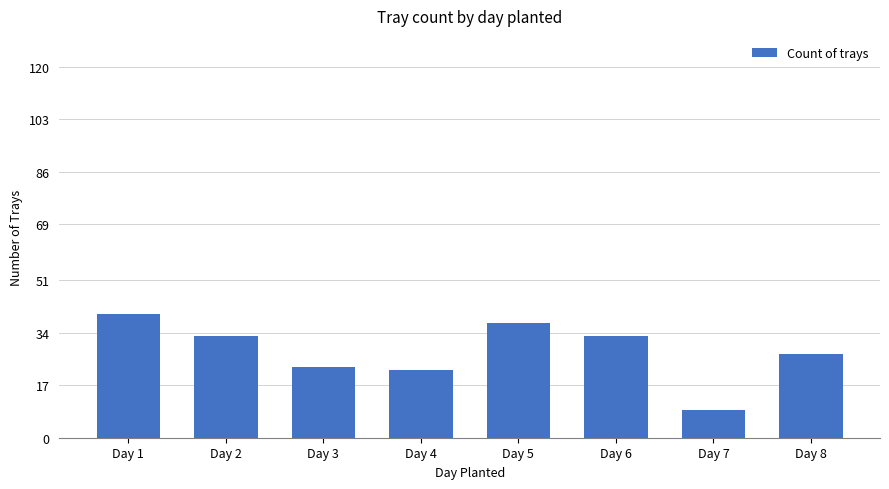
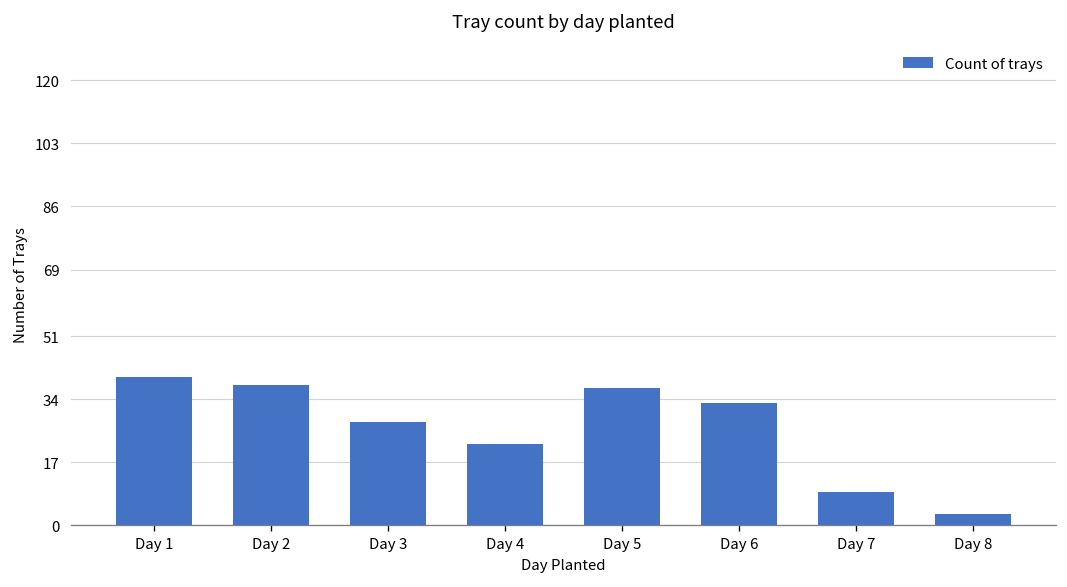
  {
    "Day 1": 40,
-   "Day 2": 33,
-   "Day 3": 23,
+   "Day 2": 38,
+   "Day 3": 28,
    "Day 4": 22,
    "Day 5": 37,
    "Day 6": 33,
    "Day 7": 9,
-   "Day 8": 27
+   "Day 8": 3
  }
